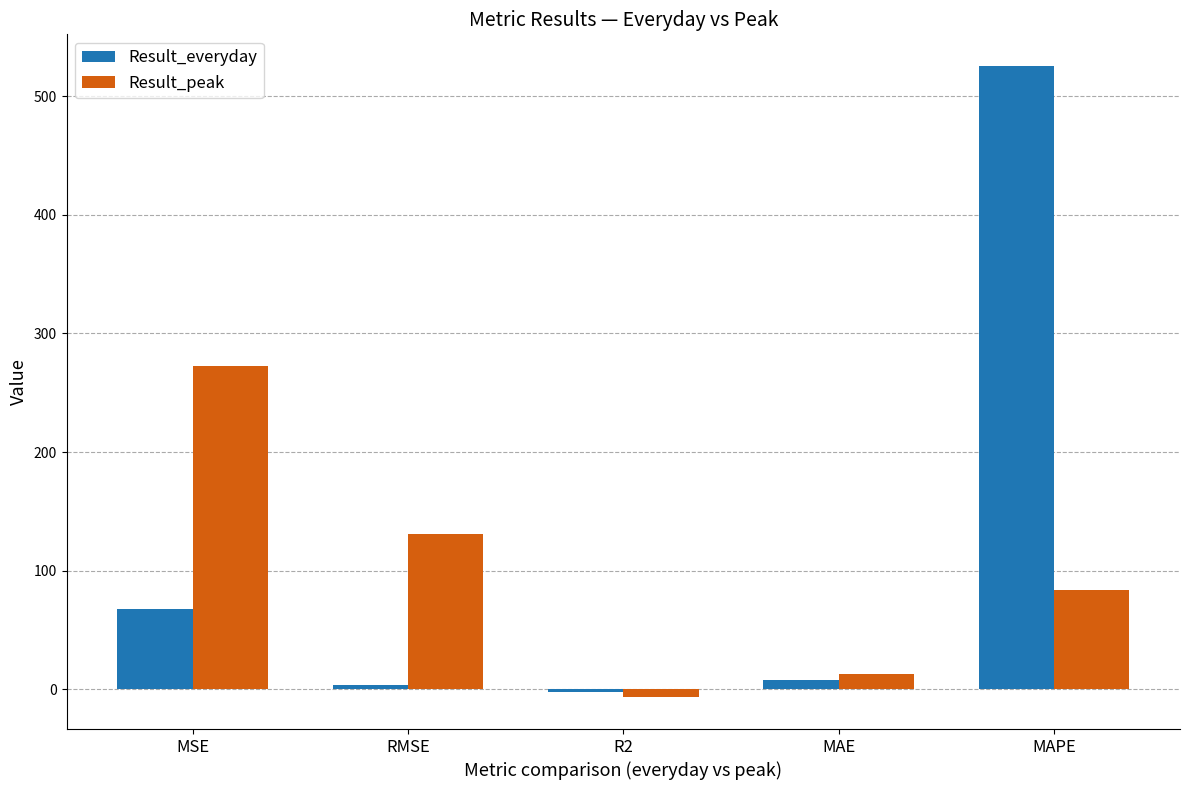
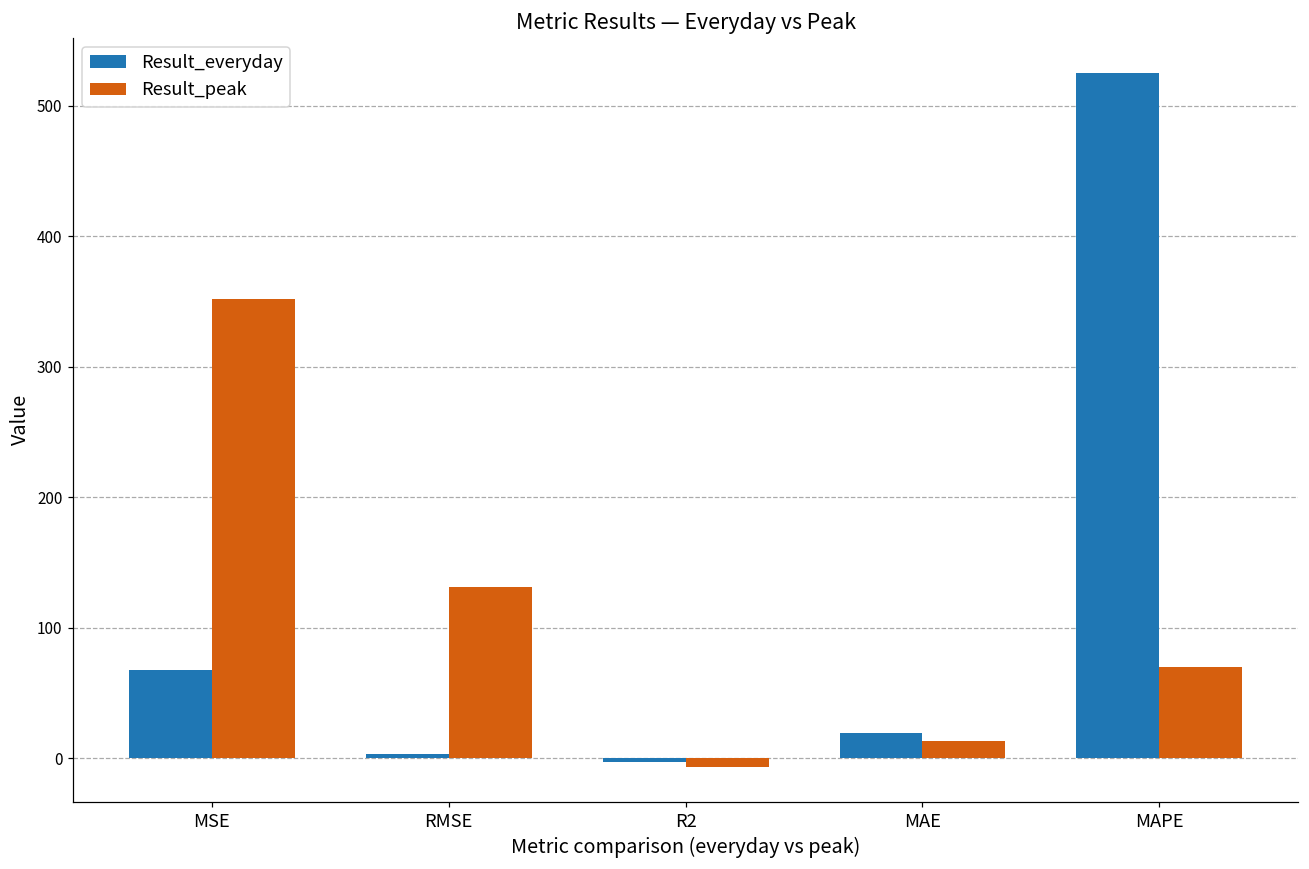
  {
    "Result_everyday": {
      "MSE": 68,
      "RMSE": 4,
      "R2": -3,
-     "MAE": 8,
+     "MAE": 19,
      "MAPE": 525
    },
    "Result_peak": {
-     "MSE": 272,
+     "MSE": 352,
      "RMSE": 131,
      "R2": -7,
      "MAE": 13,
-     "MAPE": 83
+     "MAPE": 70
    }
  }
